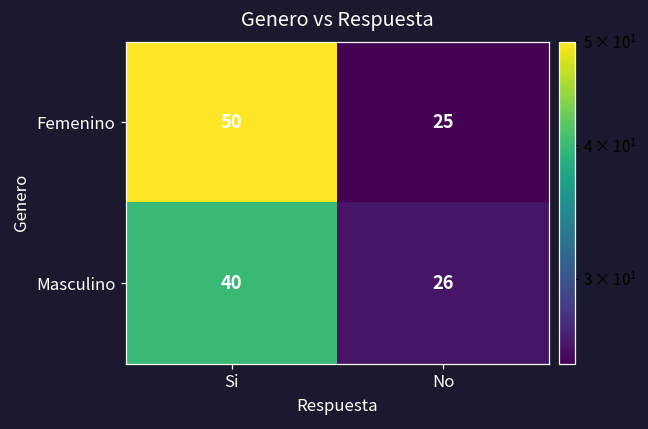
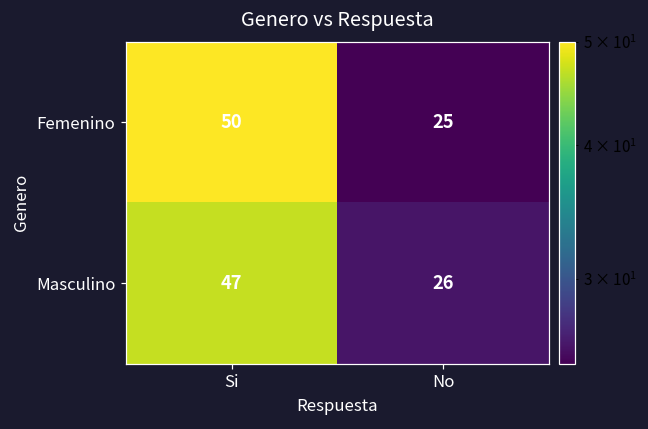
  {
    "Femenino": {
      "Si": 50,
      "No": 25
    },
    "Masculino": {
-     "Si": 40,
+     "Si": 47,
      "No": 26
    }
  }
